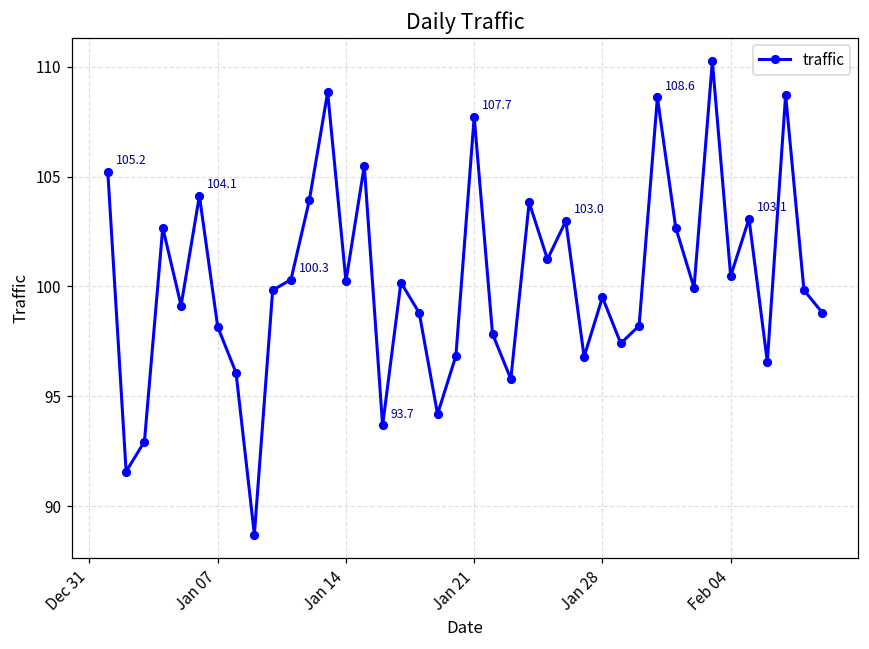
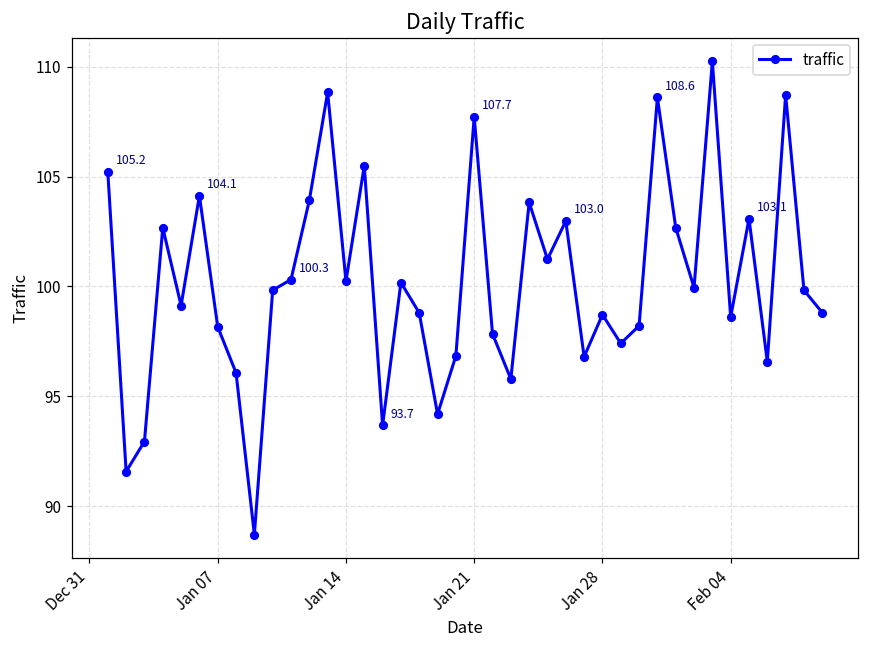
  {
    "Jan 07": 98.2,
    "Jan 14": 100.2,
-   "Jan 28": 99.5,
-   "Feb 04": 100.5
+   "Jan 28": 98.7,
+   "Feb 04": 98.6
  }
